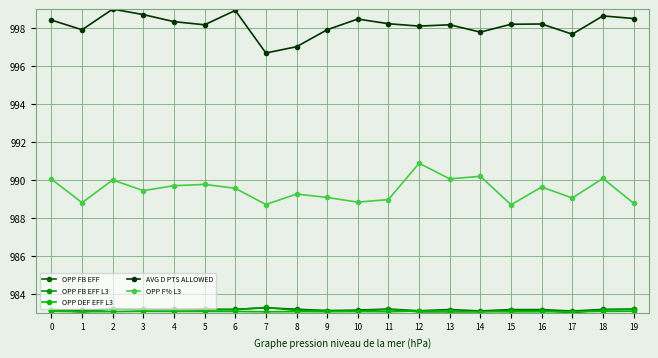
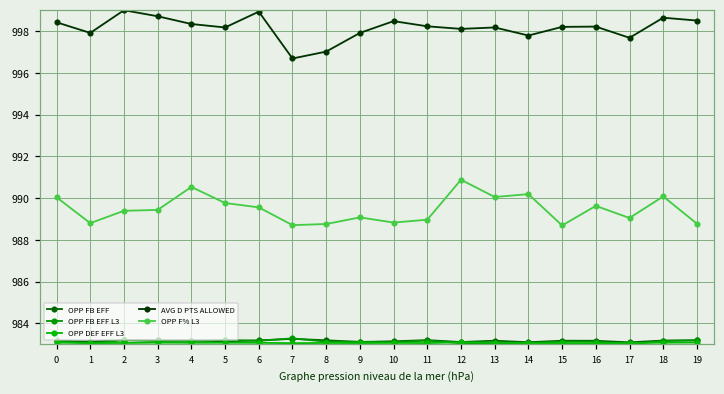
  {
    "OPP F% L3": {
      "0": 990.0,
      "1": 988.8,
-     "2": 990.0,
+     "2": 989.4,
      "3": 989.4,
-     "4": 989.7,
+     "4": 990.5,
      "5": 989.8,
      "6": 989.6,
      "7": 988.7,
-     "8": 989.3,
+     "8": 988.8,
      "9": 989.1,
      "10": 988.8,
      "11": 989.0,
      "12": 990.9,
      "13": 990.1,
      "14": 990.2,
      "15": 988.7,
      "16": 989.6,
      "17": 989.0,
      "18": 990.1,
      "19": 988.8
    }
  }
